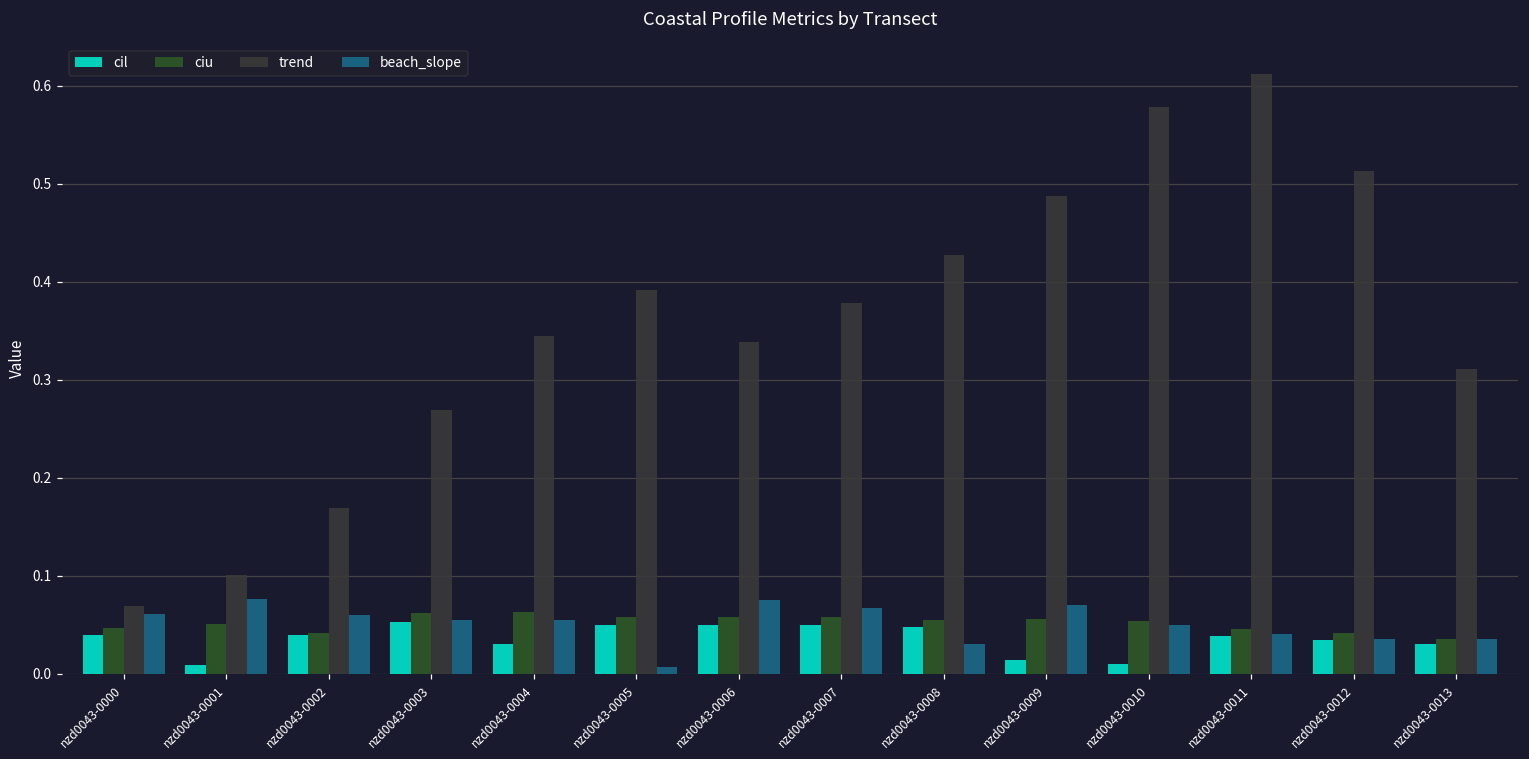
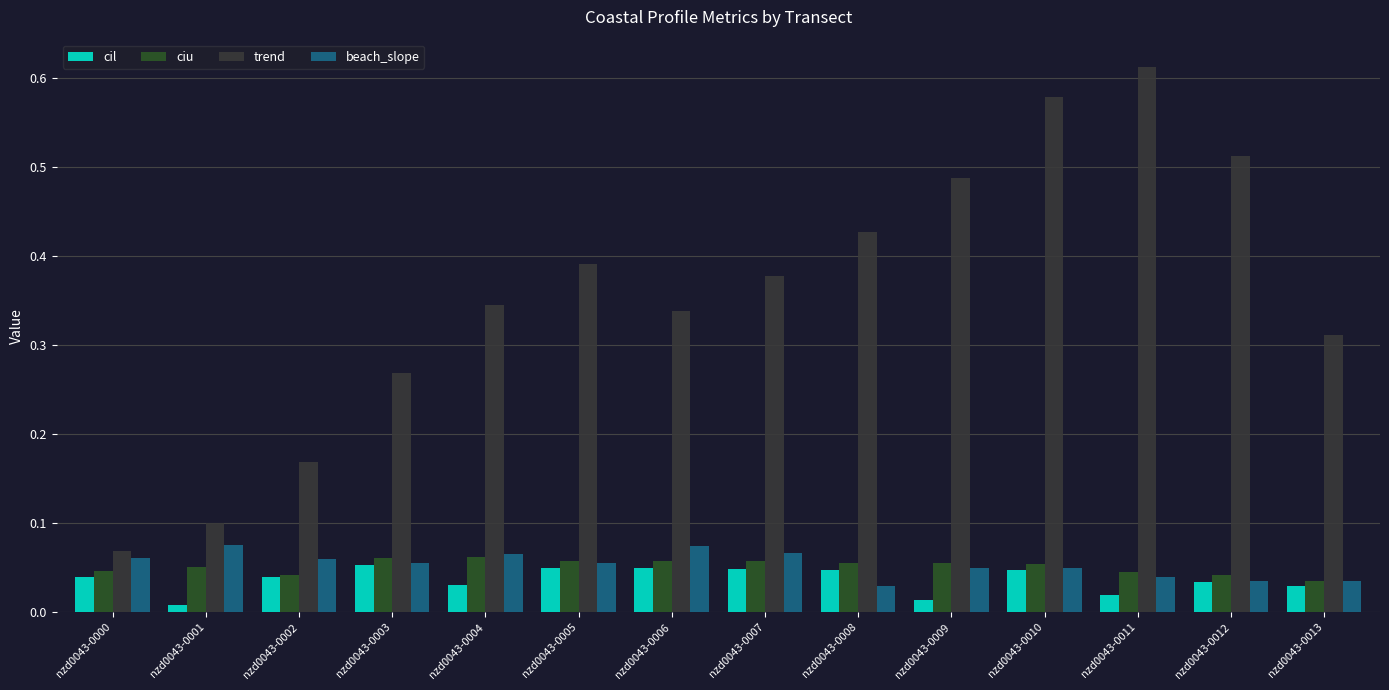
  {
    "cil": {
      "nzd0043-0000": 0.04,
      "nzd0043-0001": 0.01,
      "nzd0043-0002": 0.04,
      "nzd0043-0003": 0.05,
      "nzd0043-0004": 0.03,
      "nzd0043-0005": 0.05,
      "nzd0043-0006": 0.05,
      "nzd0043-0007": 0.05,
      "nzd0043-0008": 0.05,
      "nzd0043-0009": 0.01,
-     "nzd0043-0010": 0.01,
-     "nzd0043-0011": 0.04,
+     "nzd0043-0010": 0.05,
+     "nzd0043-0011": 0.02,
      "nzd0043-0012": 0.03,
      "nzd0043-0013": 0.03
    },
    "beach_slope": {
      "nzd0043-0000": 0.06,
      "nzd0043-0001": 0.08,
      "nzd0043-0002": 0.06,
      "nzd0043-0003": 0.06,
-     "nzd0043-0004": 0.06,
-     "nzd0043-0005": 0.01,
+     "nzd0043-0004": 0.07,
+     "nzd0043-0005": 0.06,
      "nzd0043-0006": 0.08,
      "nzd0043-0007": 0.07,
      "nzd0043-0008": 0.03,
-     "nzd0043-0009": 0.07,
+     "nzd0043-0009": 0.05,
      "nzd0043-0010": 0.05,
      "nzd0043-0011": 0.04,
      "nzd0043-0012": 0.04,
      "nzd0043-0013": 0.04
    }
  }
